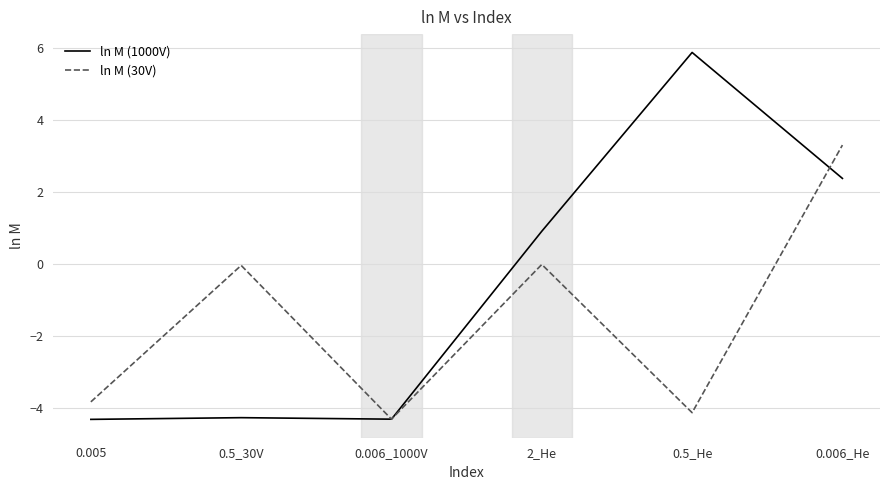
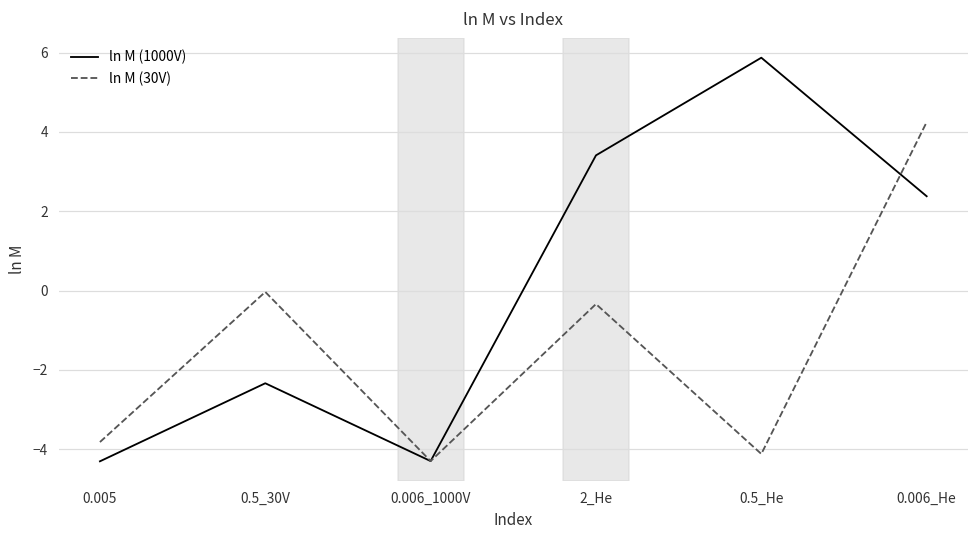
  {
    "ln M (1000V)": {
      "0.005": -4.3,
-     "0.5_30V": -4.3,
-     "2_He": 0.9,
+     "0.5_30V": -2.3,
+     "2_He": 3.4,
      "0.5_He": 5.9,
      "0.006_He": 2.4
    },
    "ln M (30V)": {
      "0.005": -3.8,
      "0.5_30V": 0.0,
-     "2_He": 0.0,
+     "2_He": -0.3,
      "0.5_He": -4.1,
-     "0.006_He": 3.3
+     "0.006_He": 4.2
    }
  }
